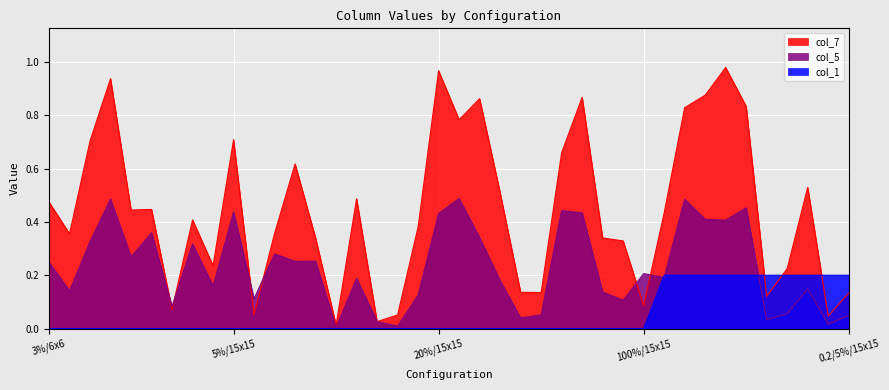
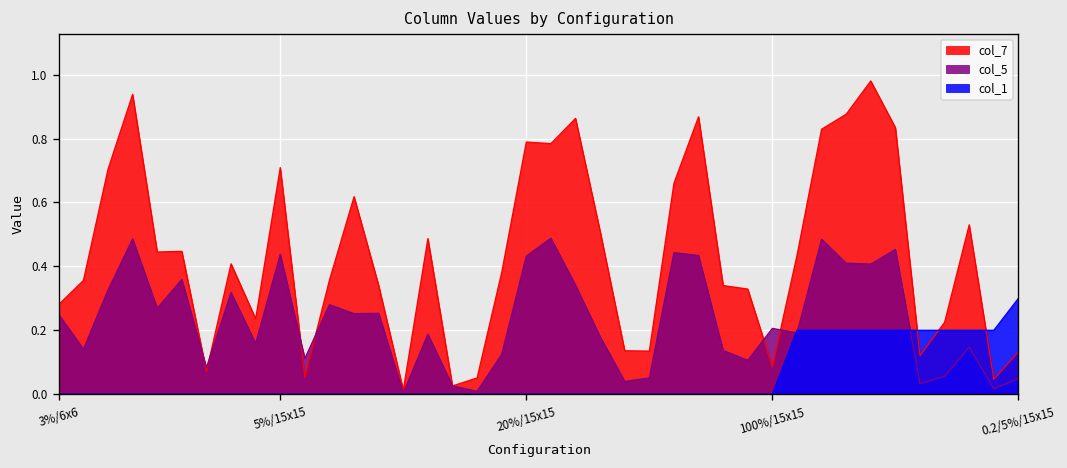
  {
    "col_7": {
-     "3%/6x6": 0.48,
+     "3%/6x6": 0.28,
      "5%/15x15": 0.71,
-     "20%/15x15": 0.97,
+     "20%/15x15": 0.79,
      "100%/15x15": 0.09,
      "0.2/5%/15x15": 0.13
    },
    "col_5": {
      "3%/6x6": 0.25,
      "5%/15x15": 0.44,
      "20%/15x15": 0.43,
      "100%/15x15": 0.21,
      "0.2/5%/15x15": 0.05
    },
    "col_1": {
      "3%/6x6": 0.0,
      "5%/15x15": 0.0,
      "20%/15x15": 0.0,
      "100%/15x15": 0.0,
-     "0.2/5%/15x15": 0.2
+     "0.2/5%/15x15": 0.3
    }
  }
